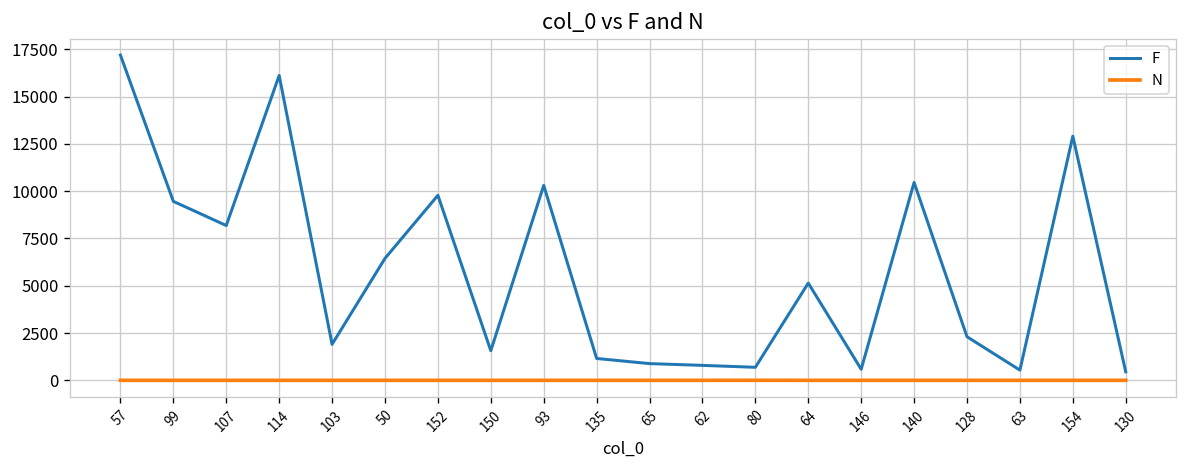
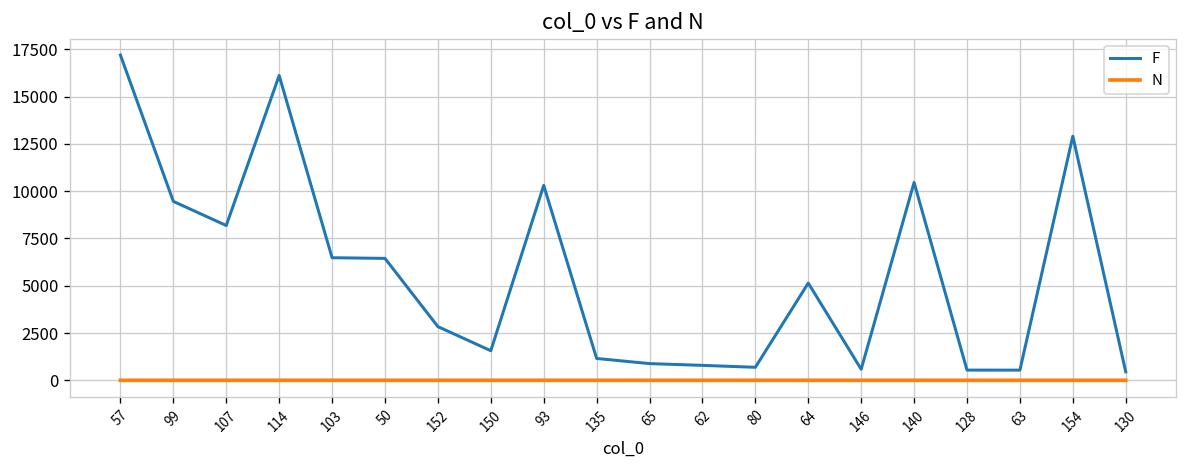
  {
    "F": {
      "57": 17200,
      "99": 9500,
      "107": 8200,
      "114": 16100,
-     "103": 1900,
+     "103": 6500,
      "50": 6400,
-     "152": 9800,
+     "152": 2800,
      "150": 1600,
      "93": 10300,
      "135": 1200,
      "65": 900,
      "62": 800,
      "80": 700,
      "64": 5100,
      "146": 600,
      "140": 10500,
-     "128": 2300,
+     "128": 500,
      "63": 500,
      "154": 12900,
      "130": 500
    },
    "N": {
      "57": 0,
      "99": 0,
      "107": 0,
      "114": 0,
      "103": 0,
      "50": 0,
      "152": 0,
      "150": 0,
      "93": 0,
      "135": 0,
      "65": 0,
      "62": 0,
      "80": 0,
      "64": 0,
      "146": 0,
      "140": 0,
      "128": 0,
      "63": 0,
      "154": 0,
      "130": 0
    }
  }
